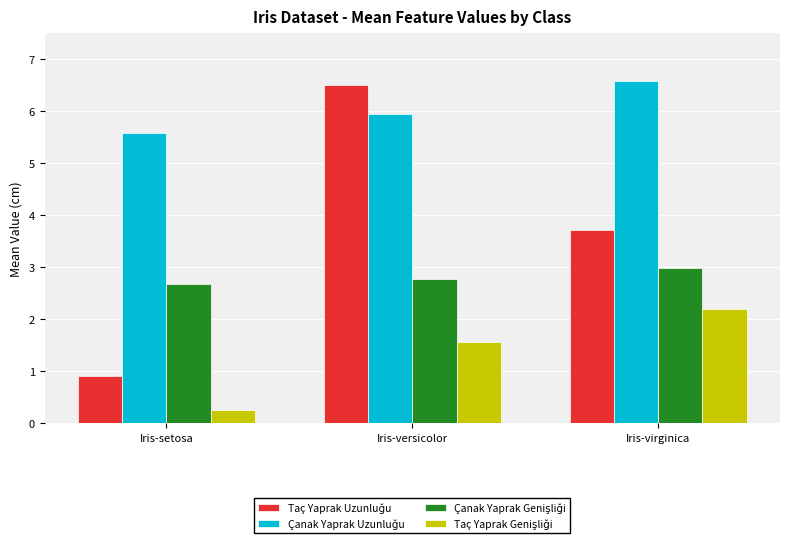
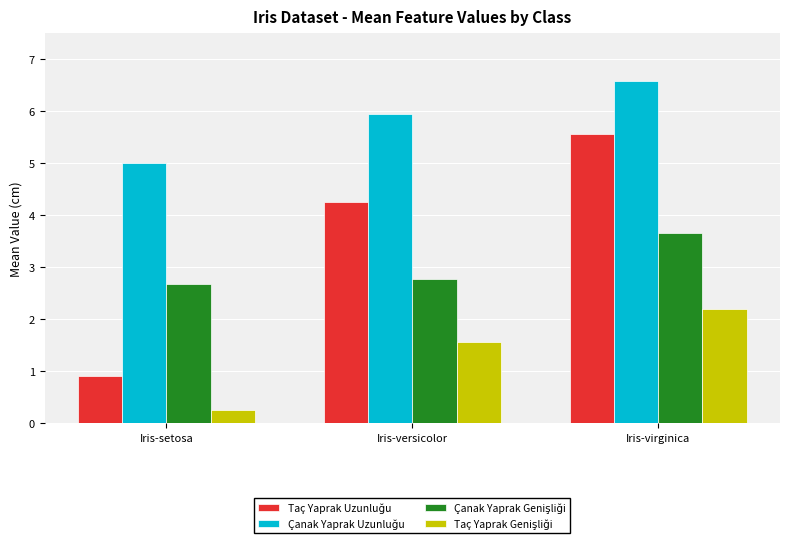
  {
    "Taç Yaprak Uzunluğu": {
      "Iris-setosa": 0.9,
-     "Iris-versicolor": 6.5,
-     "Iris-virginica": 3.7
+     "Iris-versicolor": 4.3,
+     "Iris-virginica": 5.6
    },
    "Çanak Yaprak Uzunluğu": {
-     "Iris-setosa": 5.6,
+     "Iris-setosa": 5.0,
      "Iris-versicolor": 5.9,
      "Iris-virginica": 6.6
    },
    "Çanak Yaprak Genişliği": {
      "Iris-setosa": 2.7,
      "Iris-versicolor": 2.8,
-     "Iris-virginica": 3.0
+     "Iris-virginica": 3.7
    },
    "Taç Yaprak Genişliği": {
      "Iris-setosa": 0.2,
      "Iris-versicolor": 1.6,
      "Iris-virginica": 2.2
    }
  }
